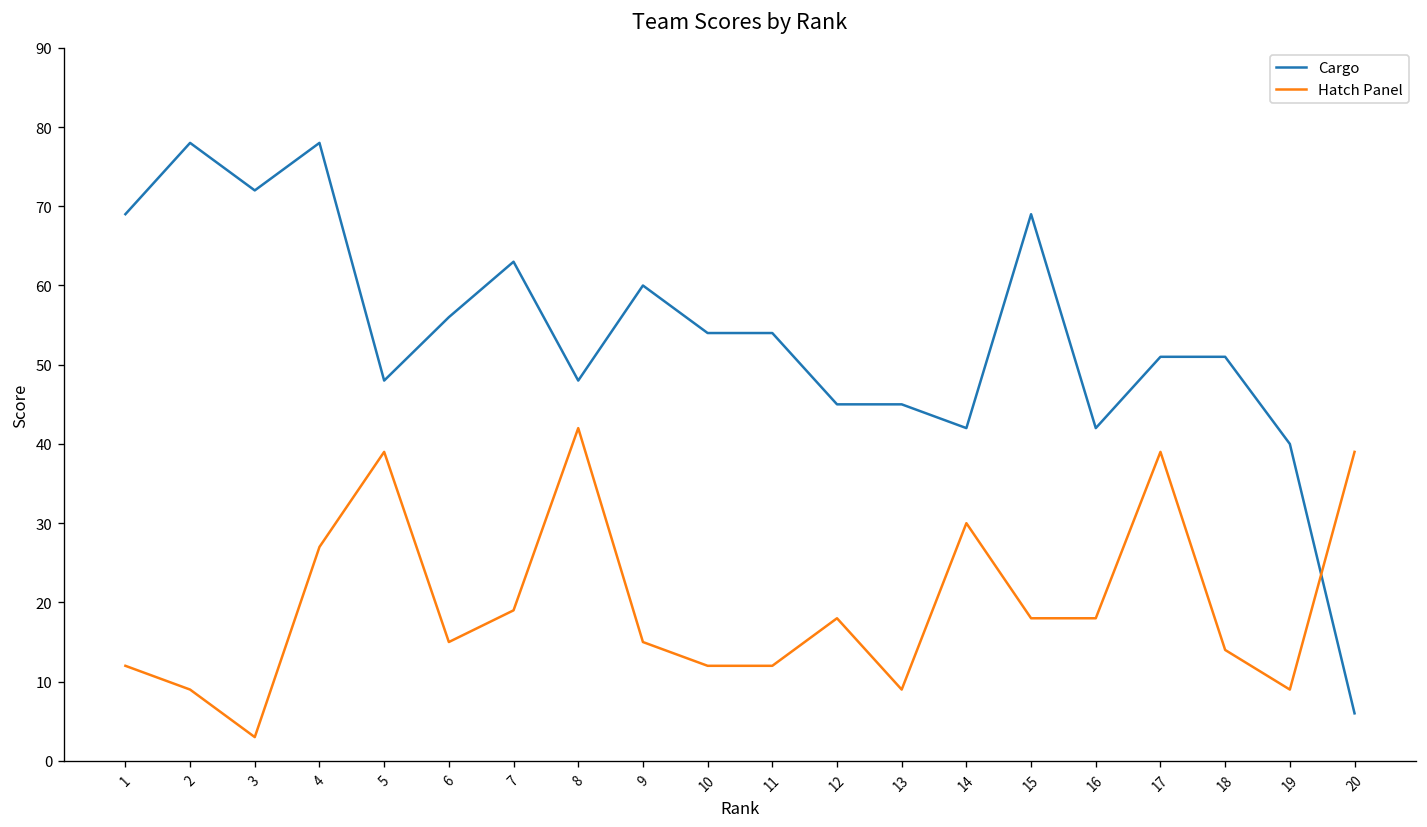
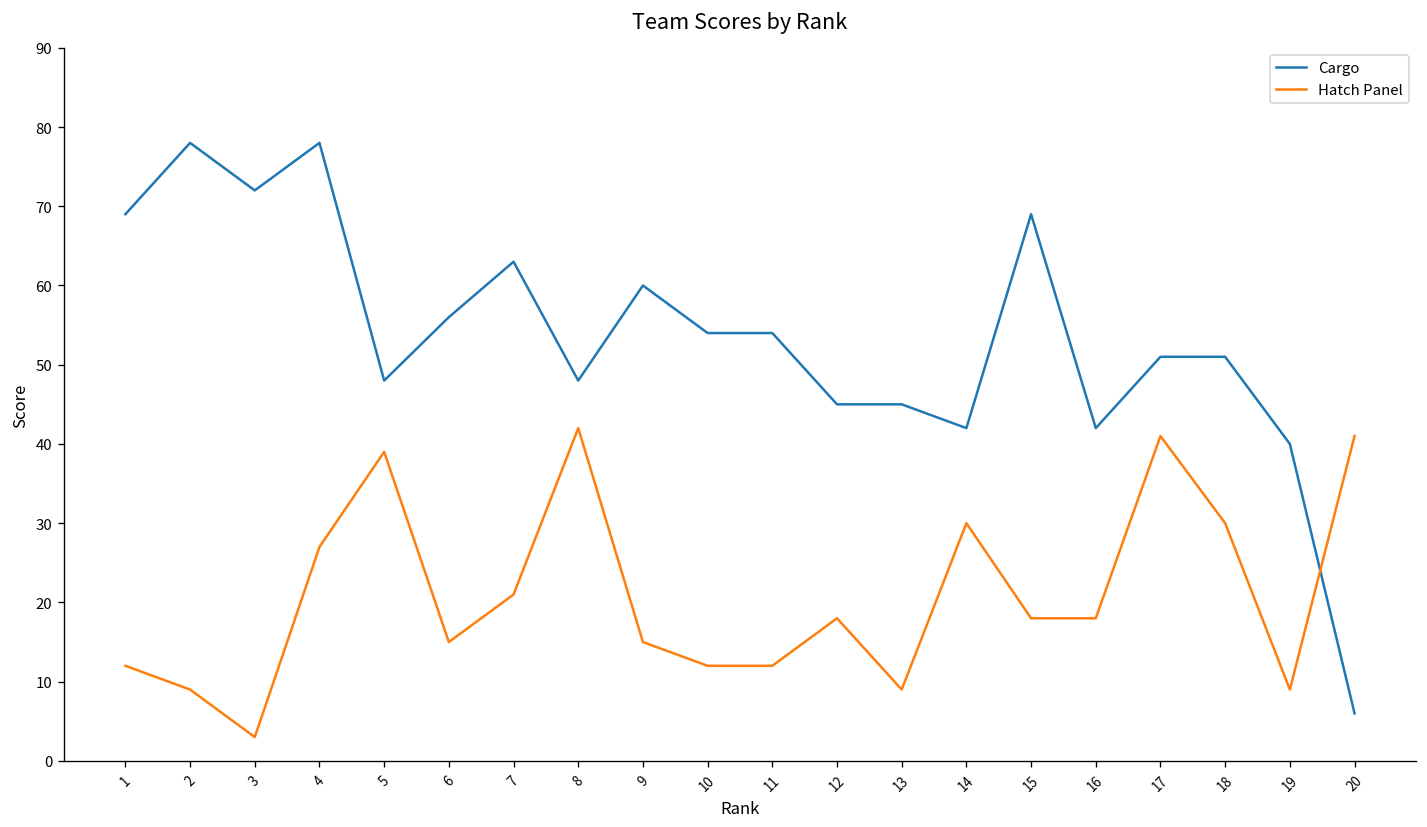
  {
    "Cargo": {
      "1": 69,
      "2": 78,
      "3": 72,
      "4": 78,
      "5": 48,
      "6": 56,
      "7": 63,
      "8": 48,
      "9": 60,
      "10": 54,
      "11": 54,
      "12": 45,
      "13": 45,
      "14": 42,
      "15": 69,
      "16": 42,
      "17": 51,
      "18": 51,
      "19": 40,
      "20": 6
    },
    "Hatch Panel": {
      "1": 12,
      "2": 9,
      "3": 3,
      "4": 27,
      "5": 39,
      "6": 15,
-     "7": 19,
+     "7": 21,
      "8": 42,
      "9": 15,
      "10": 12,
      "11": 12,
      "12": 18,
      "13": 9,
      "14": 30,
      "15": 18,
      "16": 18,
-     "17": 39,
-     "18": 14,
+     "17": 41,
+     "18": 30,
      "19": 9,
-     "20": 39
+     "20": 41
    }
  }
